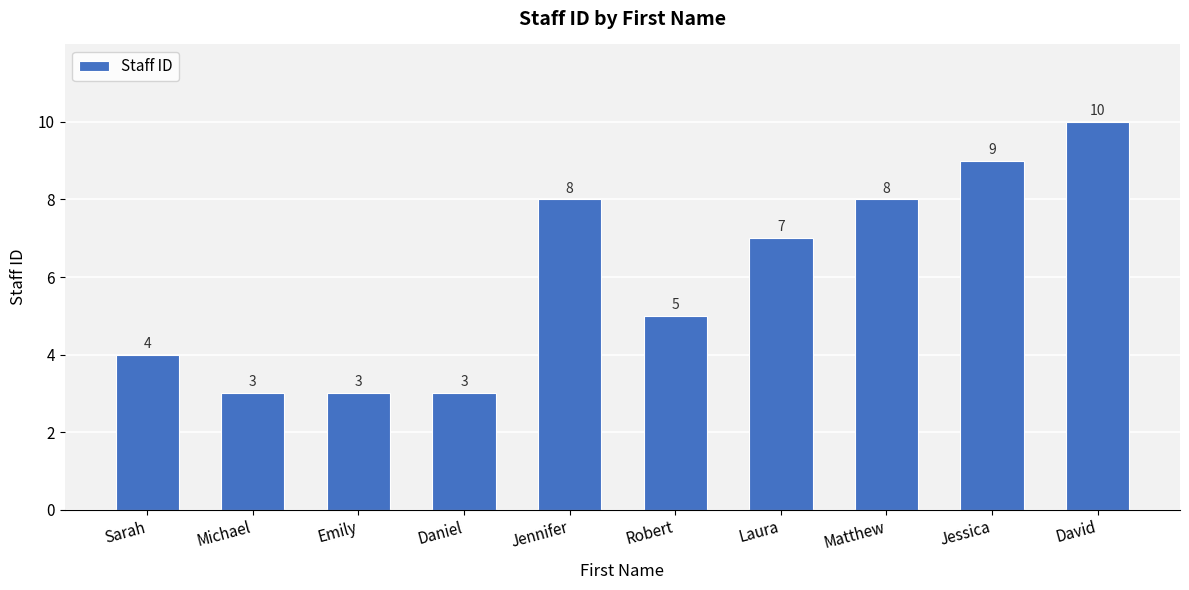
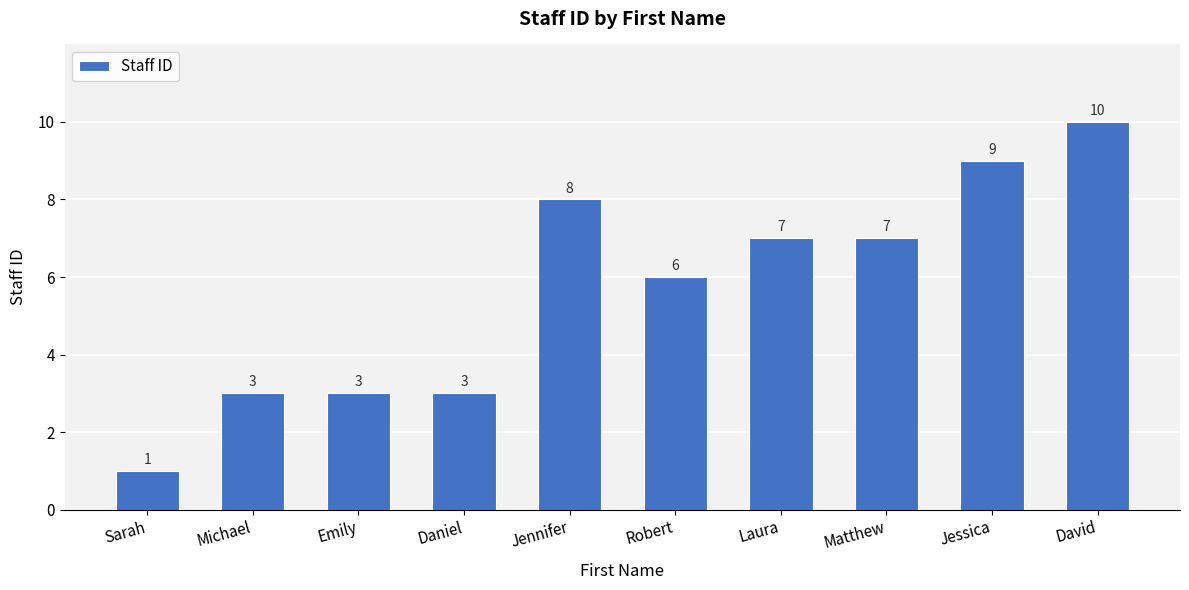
  {
-   "Sarah": 4,
+   "Sarah": 1,
    "Michael": 3,
    "Emily": 3,
    "Daniel": 3,
    "Jennifer": 8,
-   "Robert": 5,
+   "Robert": 6,
    "Laura": 7,
-   "Matthew": 8,
+   "Matthew": 7,
    "Jessica": 9,
    "David": 10
  }
